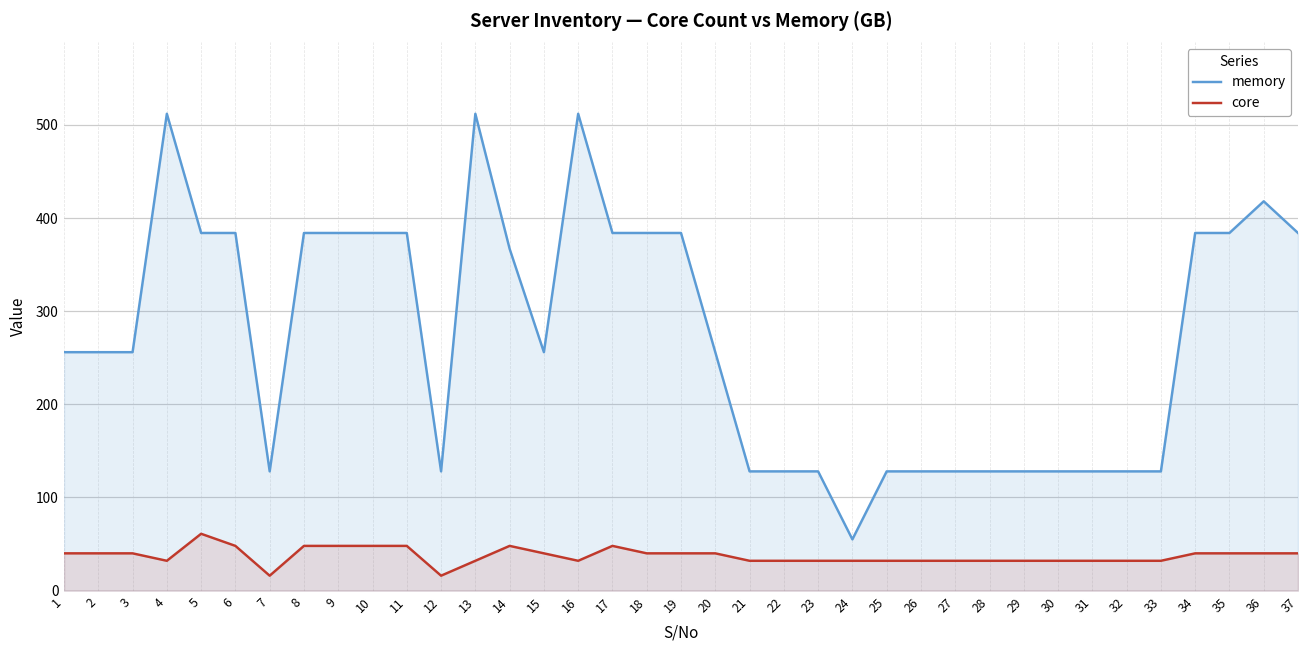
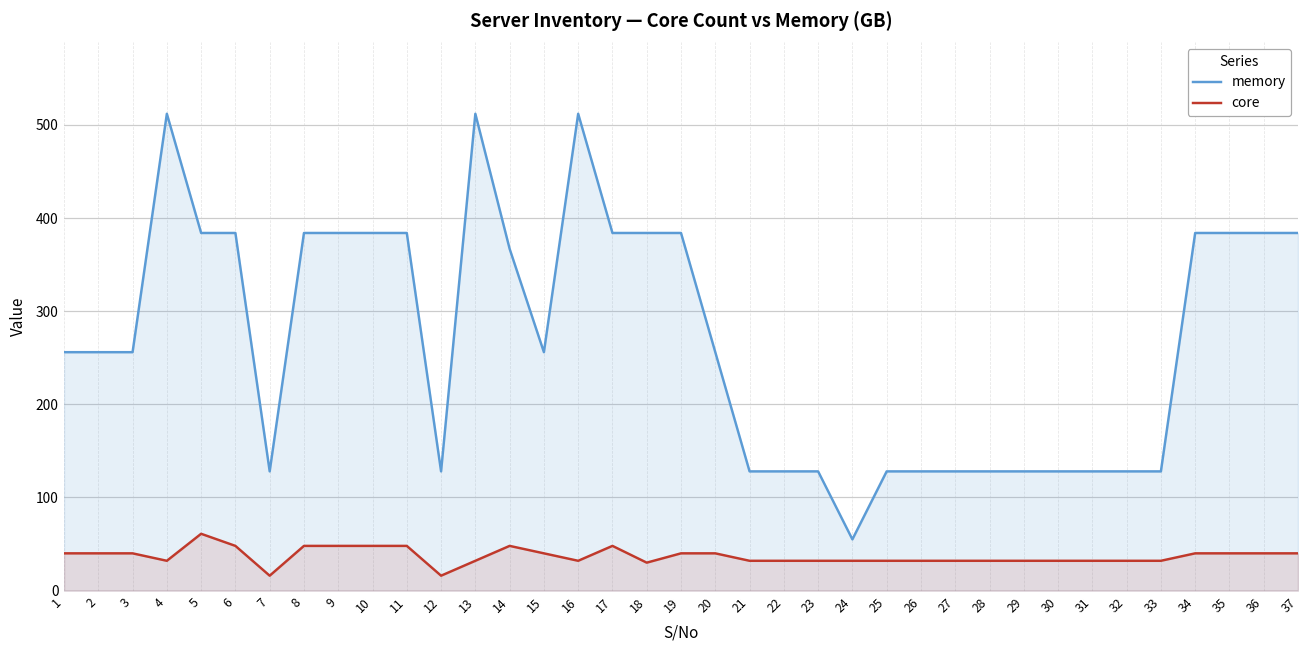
  {
    "memory": {
      "1": 260,
      "2": 260,
      "3": 260,
      "4": 510,
      "5": 380,
      "6": 380,
      "7": 130,
      "8": 380,
      "9": 380,
      "10": 380,
      "11": 380,
      "12": 130,
      "13": 510,
      "14": 370,
      "15": 260,
      "16": 510,
      "17": 380,
      "18": 380,
      "19": 380,
      "20": 260,
      "21": 130,
      "22": 130,
      "23": 130,
      "24": 60,
      "25": 130,
      "26": 130,
      "27": 130,
      "28": 130,
      "29": 130,
      "30": 130,
      "31": 130,
      "32": 130,
      "33": 130,
      "34": 380,
      "35": 380,
-     "36": 420,
+     "36": 380,
      "37": 380
    },
    "core": {
      "1": 40,
      "2": 40,
      "3": 40,
      "4": 30,
      "5": 60,
      "6": 50,
      "7": 20,
      "8": 50,
      "9": 50,
      "10": 50,
      "11": 50,
      "12": 20,
      "13": 30,
      "14": 50,
      "15": 40,
      "16": 30,
      "17": 50,
-     "18": 40,
+     "18": 30,
      "19": 40,
      "20": 40,
      "21": 30,
      "22": 30,
      "23": 30,
      "24": 30,
      "25": 30,
      "26": 30,
      "27": 30,
      "28": 30,
      "29": 30,
      "30": 30,
      "31": 30,
      "32": 30,
      "33": 30,
      "34": 40,
      "35": 40,
      "36": 40,
      "37": 40
    }
  }
